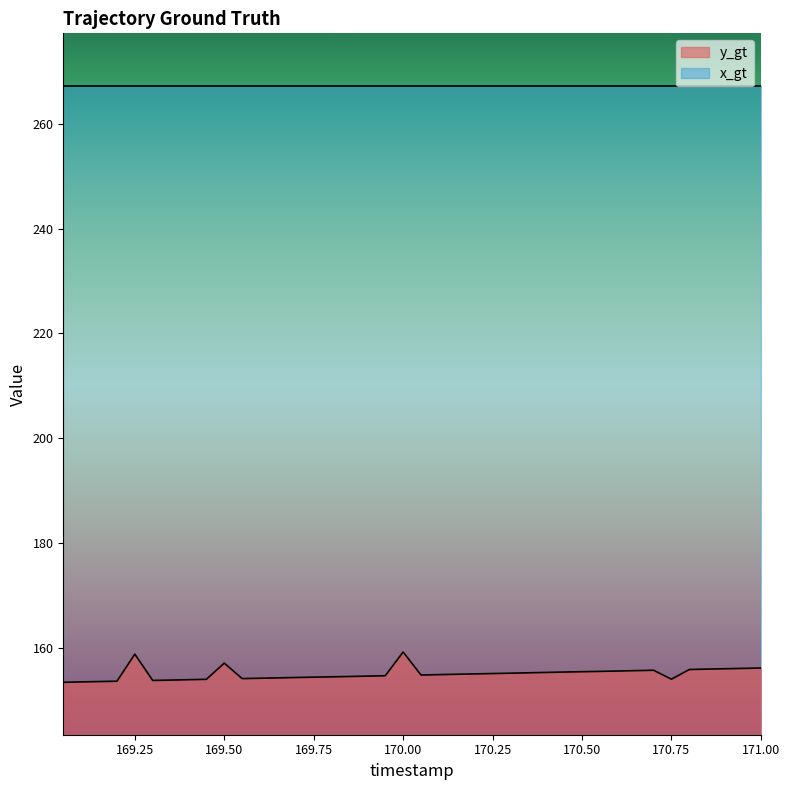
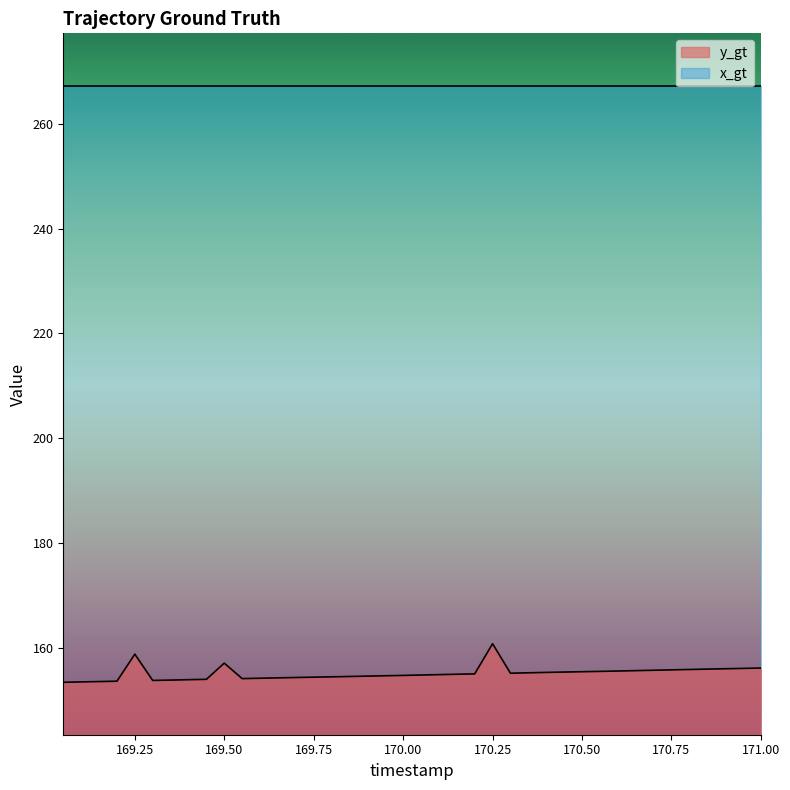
  {
    "y_gt": {
      "169.25": 159,
      "169.50": 157,
      "169.75": 154,
-     "170.00": 159,
-     "170.25": 155,
+     "170.00": 155,
+     "170.25": 161,
      "170.50": 155,
-     "170.75": 154,
+     "170.75": 156,
      "171.00": 156
    },
    "x_gt": {
      "169.25": 267,
      "169.50": 267,
      "169.75": 267,
      "170.00": 267,
      "170.25": 267,
      "170.50": 267,
      "170.75": 267,
      "171.00": 267
    }
  }
